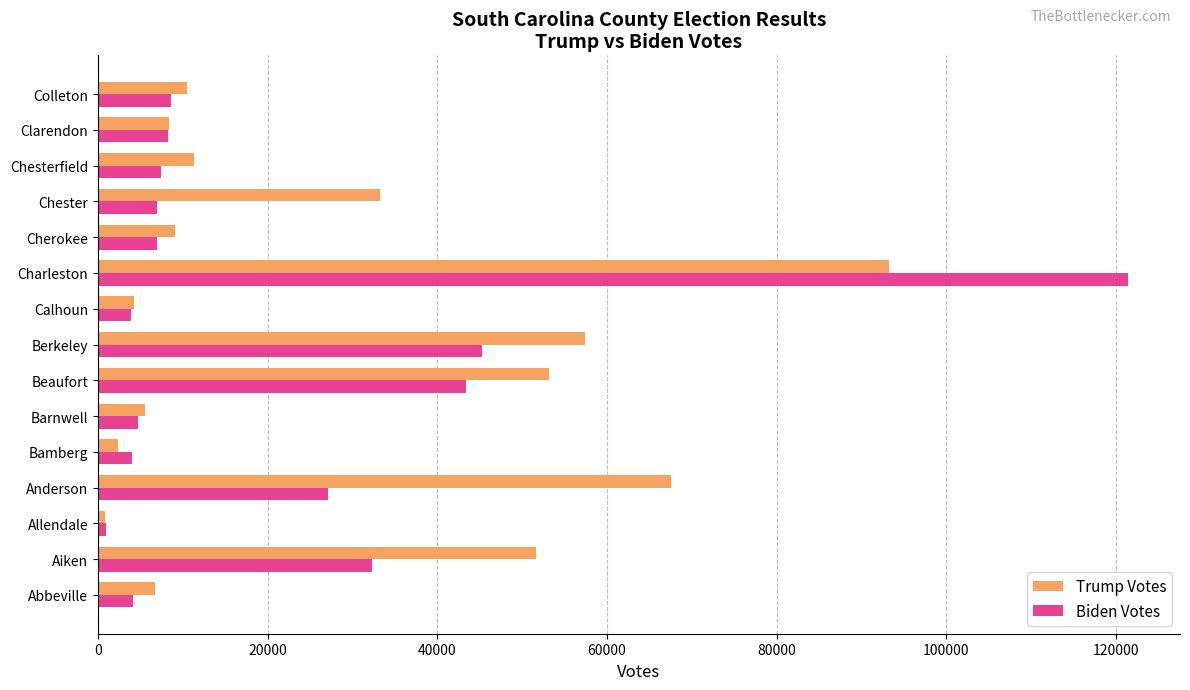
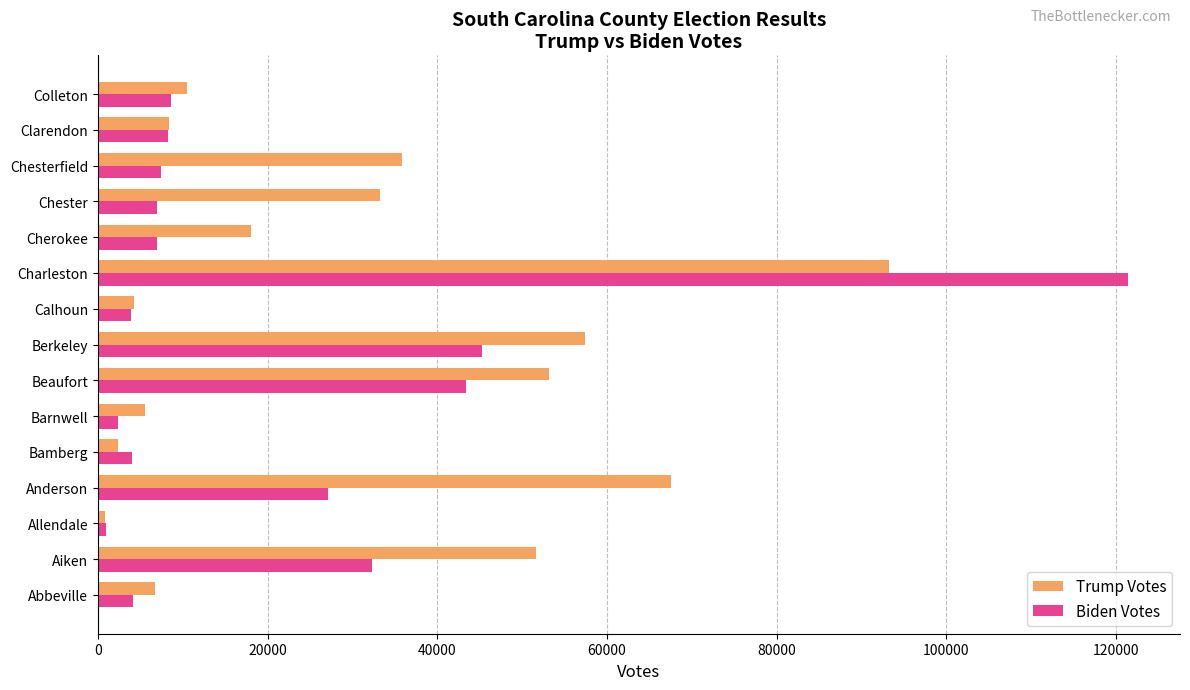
  {
    "Trump Votes": {
      "Colleton": 10000,
      "Clarendon": 8000,
-     "Chesterfield": 11000,
+     "Chesterfield": 36000,
      "Chester": 33000,
-     "Cherokee": 9000,
+     "Cherokee": 18000,
      "Charleston": 93000,
      "Calhoun": 4000,
      "Berkeley": 57000,
      "Beaufort": 53000,
      "Barnwell": 5000,
      "Bamberg": 2000,
      "Anderson": 68000,
      "Allendale": 1000,
      "Aiken": 52000,
      "Abbeville": 7000
    },
    "Biden Votes": {
      "Colleton": 9000,
      "Clarendon": 8000,
      "Chesterfield": 7000,
      "Chester": 7000,
      "Cherokee": 7000,
      "Charleston": 121000,
      "Calhoun": 4000,
      "Berkeley": 45000,
      "Beaufort": 43000,
-     "Barnwell": 5000,
+     "Barnwell": 2000,
      "Bamberg": 4000,
      "Anderson": 27000,
      "Allendale": 1000,
      "Aiken": 32000,
      "Abbeville": 4000
    }
  }
